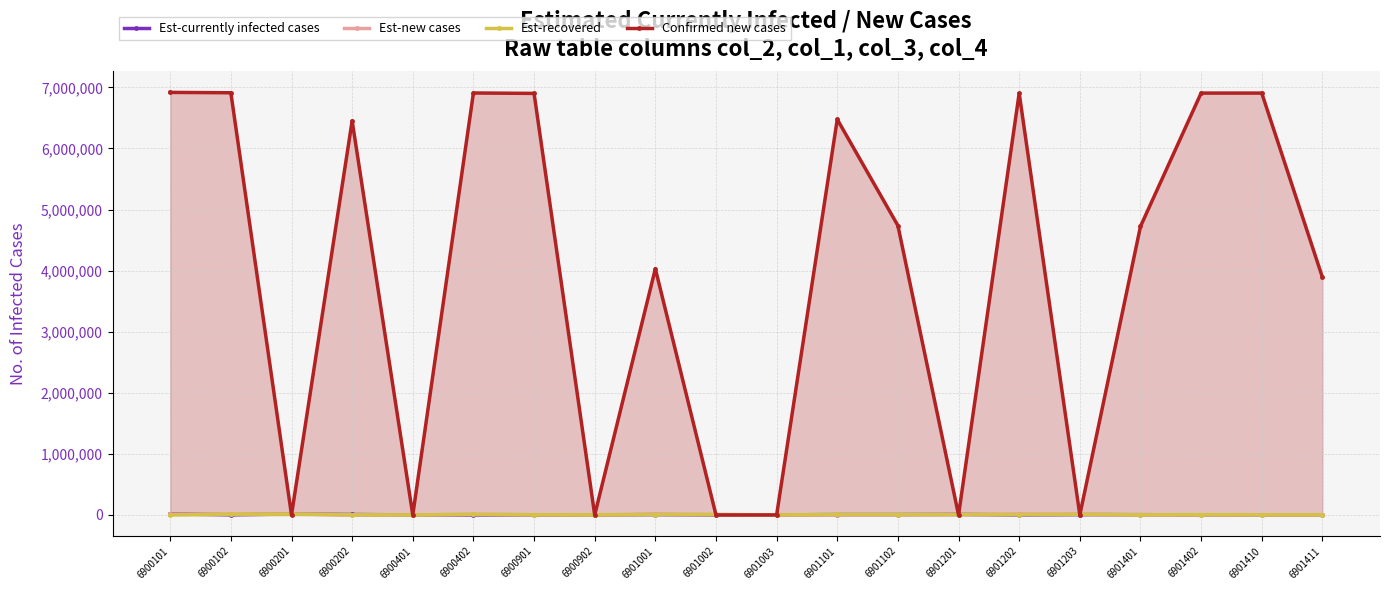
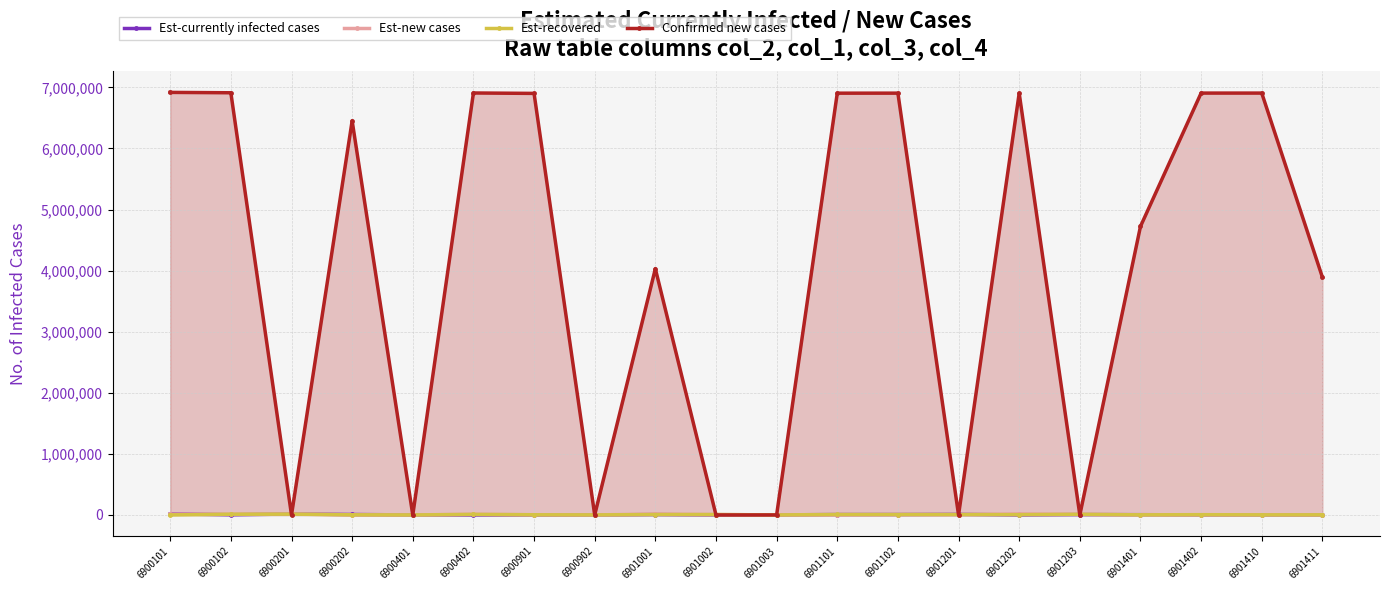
  {
    "Confirmed new cases": {
      "6900101": "6,900,000",
      "6900102": "6,900,000",
      "6900202": "6,500,000",
      "6900402": "6,900,000",
      "6900901": "6,900,000",
      "6901001": "4,000,000",
-     "6901101": "6,500,000",
-     "6901102": "4,700,000",
+     "6901101": "6,900,000",
+     "6901102": "6,900,000",
      "6901202": "6,900,000",
      "6901401": "4,700,000",
      "6901402": "6,900,000",
      "6901410": "6,900,000",
      "6901411": "3,900,000"
    }
  }
